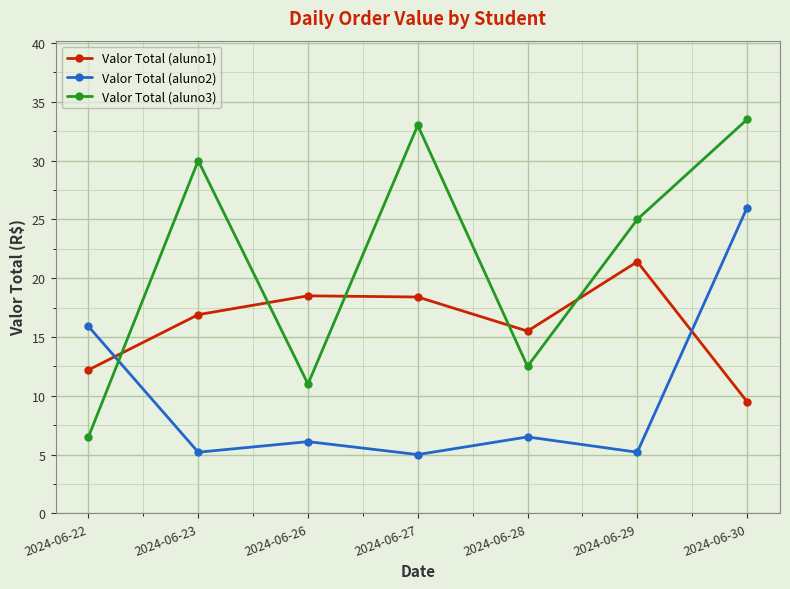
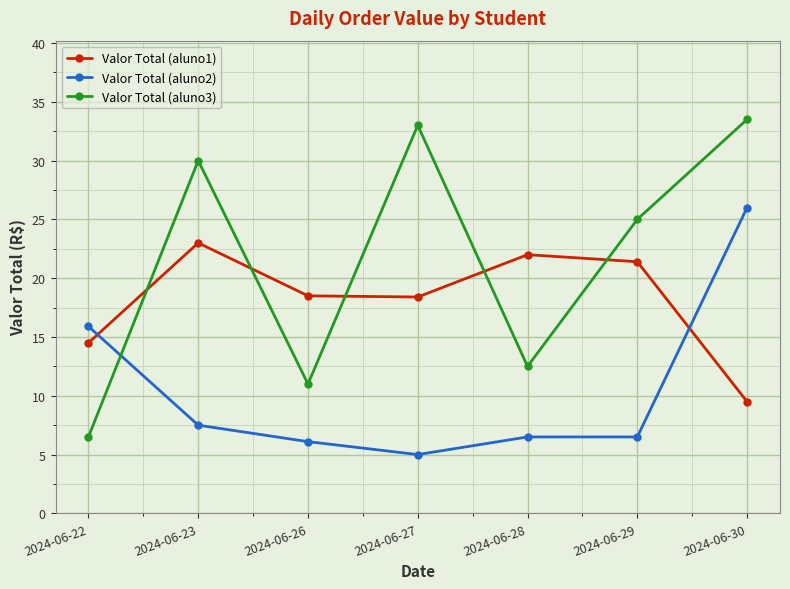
  {
    "Valor Total (aluno1)": {
-     "2024-06-22": 12.2,
-     "2024-06-23": 16.9,
+     "2024-06-22": 14.5,
+     "2024-06-23": 23.0,
      "2024-06-26": 18.5,
      "2024-06-27": 18.4,
-     "2024-06-28": 15.5,
+     "2024-06-28": 22.0,
      "2024-06-29": 21.4,
      "2024-06-30": 9.5
    },
    "Valor Total (aluno2)": {
      "2024-06-22": 15.9,
-     "2024-06-23": 5.2,
+     "2024-06-23": 7.5,
      "2024-06-26": 6.1,
      "2024-06-27": 5.0,
      "2024-06-28": 6.5,
-     "2024-06-29": 5.2,
+     "2024-06-29": 6.5,
      "2024-06-30": 26.0
    },
    "Valor Total (aluno3)": {
      "2024-06-22": 6.5,
      "2024-06-23": 30.0,
      "2024-06-26": 11.0,
      "2024-06-27": 33.0,
      "2024-06-28": 12.5,
      "2024-06-29": 25.0,
      "2024-06-30": 33.5
    }
  }
